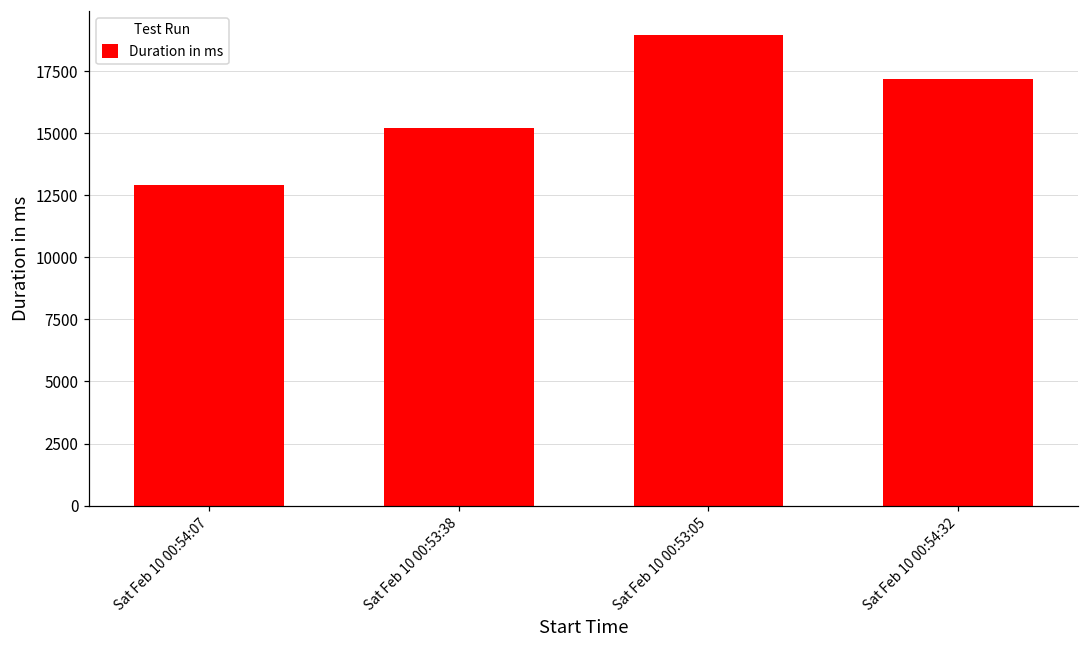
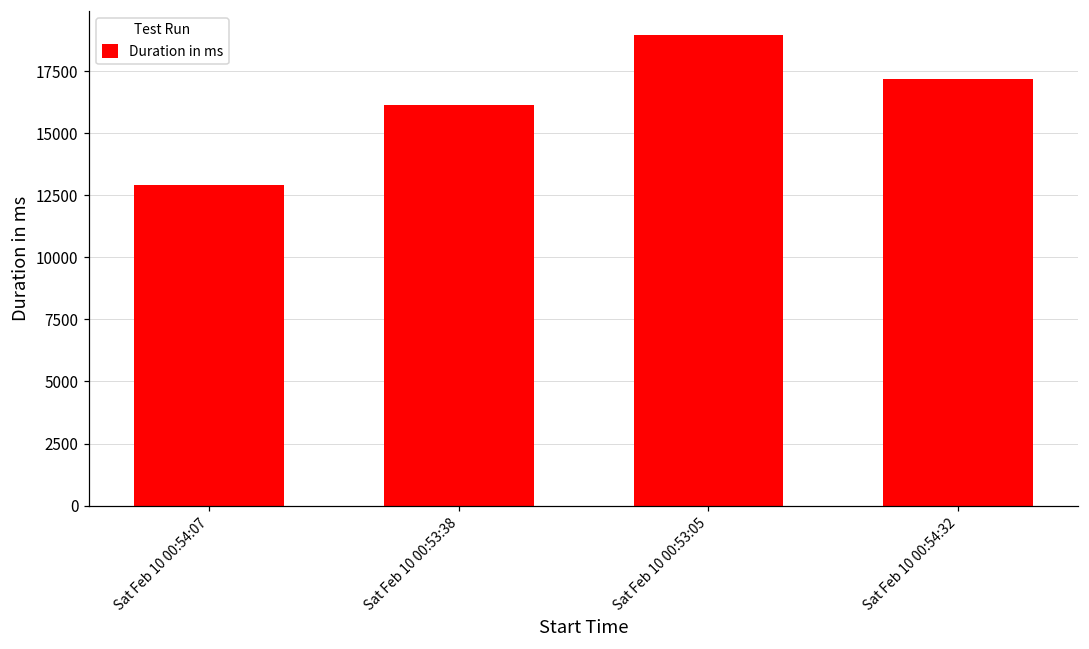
  {
    "Sat Feb 10 00:54:07": 12900,
-   "Sat Feb 10 00:53:38": 15200,
+   "Sat Feb 10 00:53:38": 16100,
    "Sat Feb 10 00:53:05": 19000,
    "Sat Feb 10 00:54:32": 17200
  }
